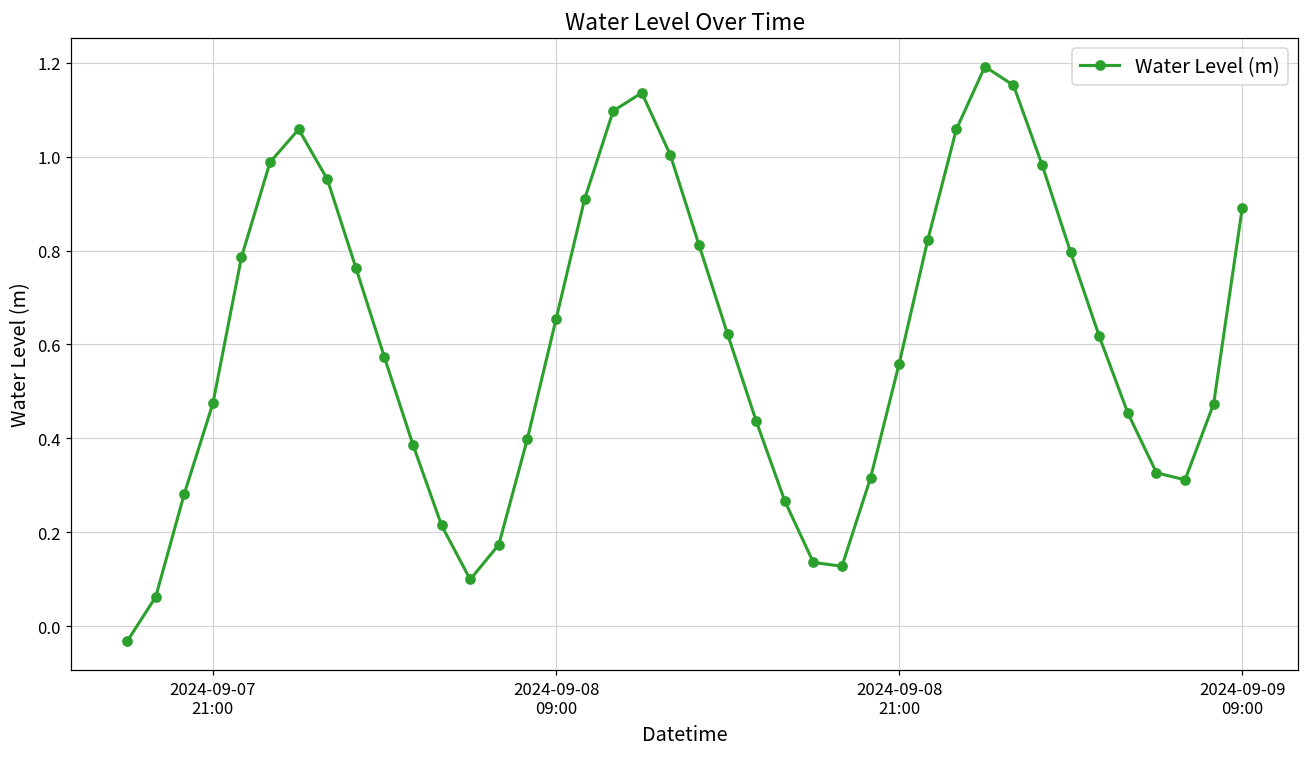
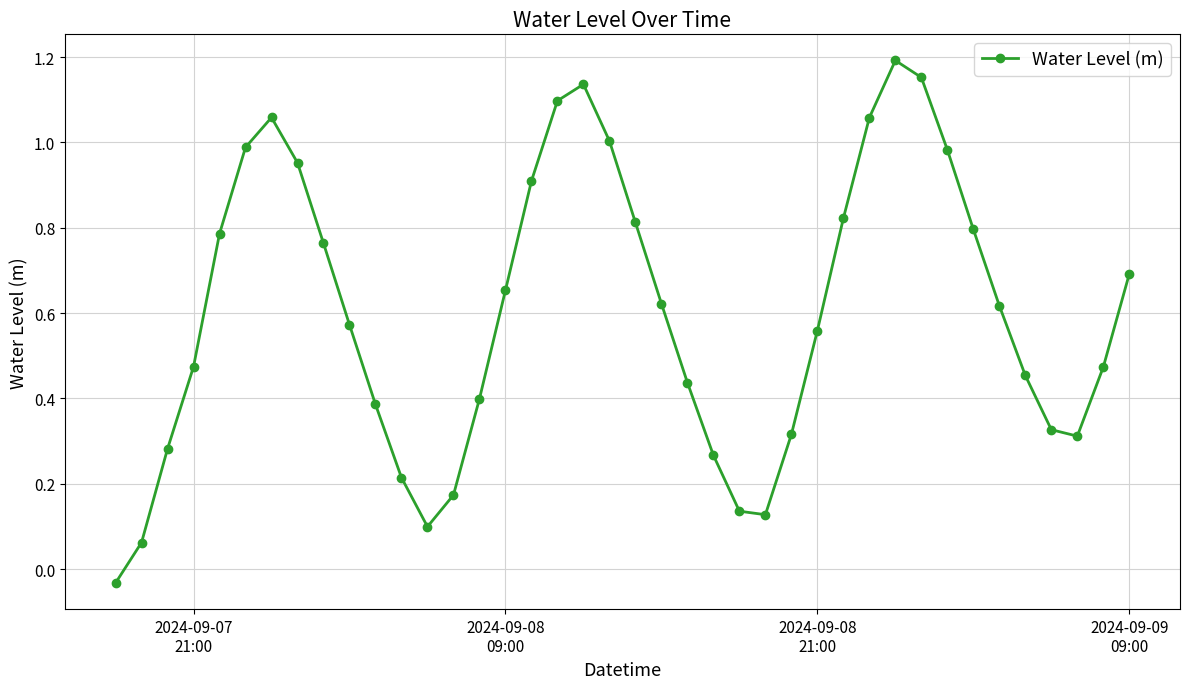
  {
    "2024-09-07 21:00": 0.47,
    "2024-09-08 09:00": 0.65,
    "2024-09-08 21:00": 0.56,
-   "2024-09-09 09:00": 0.89
+   "2024-09-09 09:00": 0.69
  }
